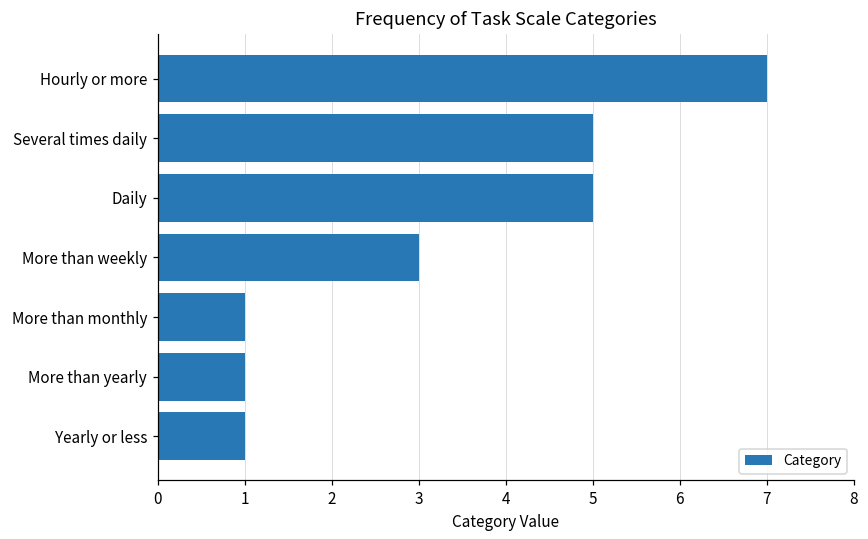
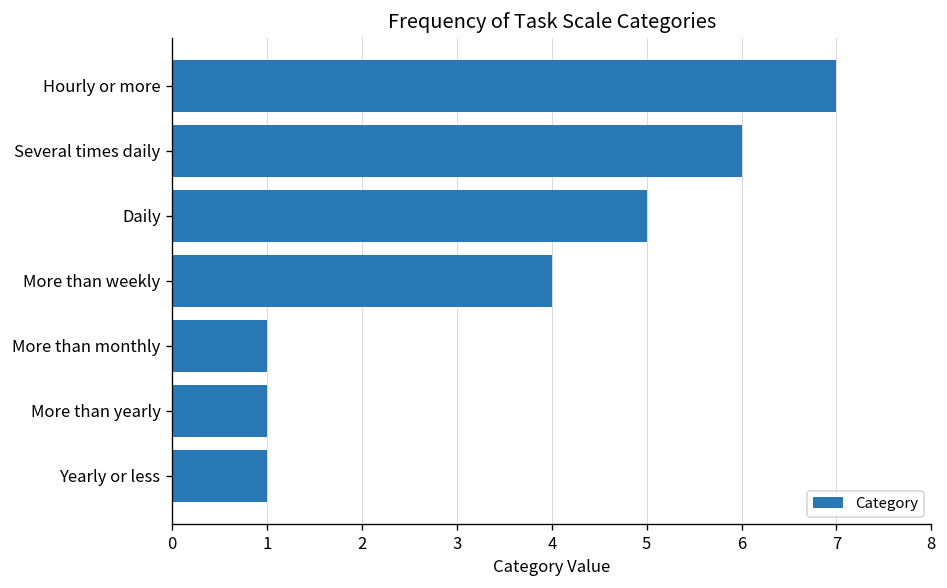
  {
    "Hourly or more": 7,
-   "Several times daily": 5,
+   "Several times daily": 6,
    "Daily": 5,
-   "More than weekly": 3,
+   "More than weekly": 4,
    "More than monthly": 1,
    "More than yearly": 1,
    "Yearly or less": 1
  }
